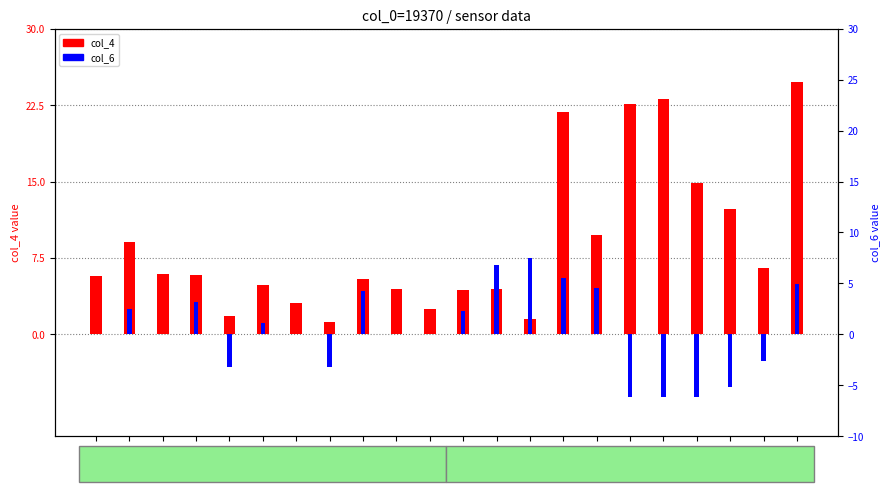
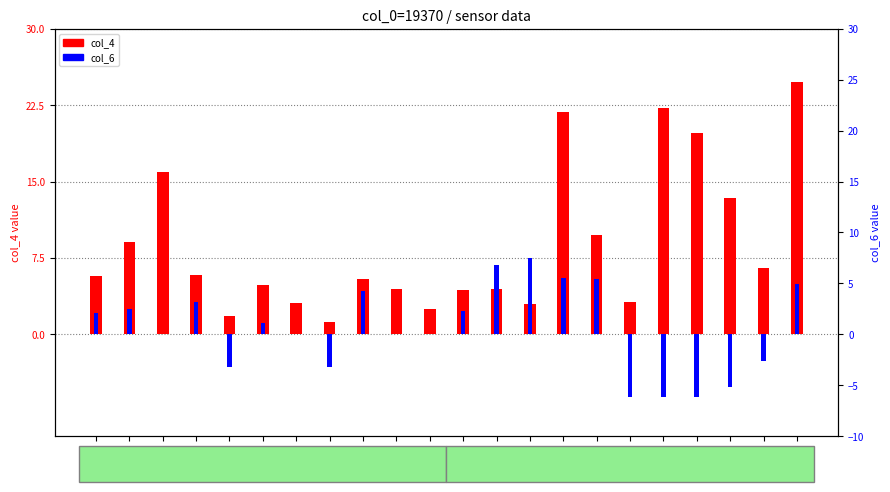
  {
    "col_4": {
      "GSM1": 5.7,
      "GSM2": 9.0,
-     "GSM3": 5.9,
+     "GSM3": 16.0,
      "GSM4": 5.8,
      "GSM5": 1.8,
      "GSM6": 4.8,
      "GSM7": 3.1,
      "GSM8": 1.3,
      "GSM9": 5.4,
      "GSM10": 4.4,
      "GSM11": 2.5,
      "GSM12": 4.4,
      "GSM13": 4.5,
-     "GSM14": 1.5,
+     "GSM14": 3.0,
      "GSM15": 21.8,
      "GSM16": 9.8,
-     "GSM17": 22.6,
-     "GSM18": 23.1,
-     "GSM19": 14.9,
-     "GSM20": 12.3,
+     "GSM17": 3.2,
+     "GSM18": 22.2,
+     "GSM19": 19.8,
+     "GSM20": 13.3,
      "GSM21": 6.5,
      "GSM22": 24.8
    },
    "col_6": {
-     "GSM1": 0.0,
+     "GSM1": 2.1,
      "GSM2": 2.5,
      "GSM3": 0.0,
      "GSM4": 3.2,
      "GSM5": -3.3,
      "GSM6": 1.1,
      "GSM7": 0.0,
      "GSM8": -3.3,
      "GSM9": 4.3,
      "GSM10": 0.0,
      "GSM11": 0.0,
      "GSM12": 2.3,
      "GSM13": 6.8,
      "GSM14": 7.5,
      "GSM15": 5.6,
-     "GSM16": 4.6,
+     "GSM16": 5.5,
      "GSM17": -6.2,
      "GSM18": -6.2,
      "GSM19": -6.2,
      "GSM20": -5.2,
      "GSM21": -2.7,
      "GSM22": 4.9
    }
  }
